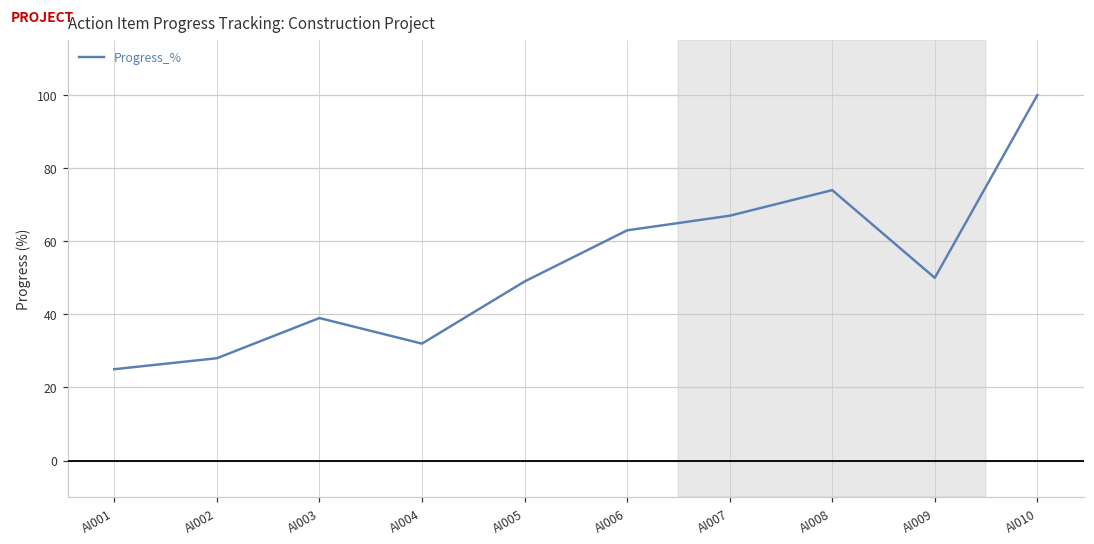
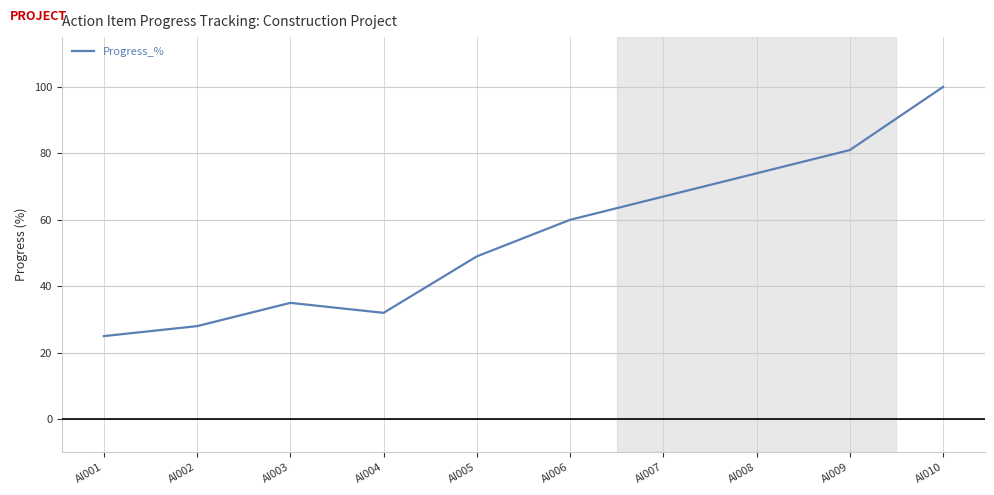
  {
    "AI001": 25,
    "AI002": 28,
-   "AI003": 39,
+   "AI003": 35,
    "AI004": 32,
    "AI005": 49,
-   "AI006": 63,
+   "AI006": 60,
    "AI007": 67,
    "AI008": 74,
-   "AI009": 50,
+   "AI009": 81,
    "AI010": 100
  }
